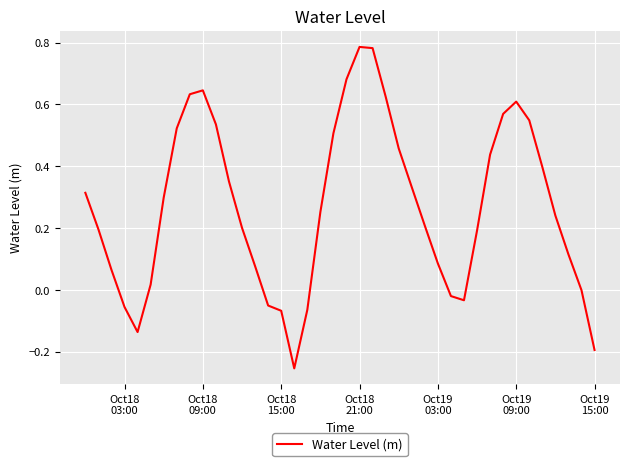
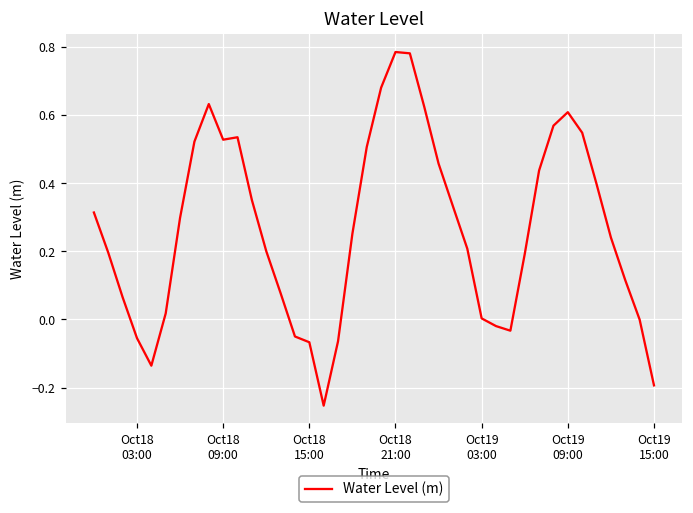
  {
    "Oct18 03:00": -0.05,
-   "Oct18 09:00": 0.65,
+   "Oct18 09:00": 0.53,
    "Oct18 15:00": -0.07,
    "Oct18 21:00": 0.79,
-   "Oct19 03:00": 0.09,
+   "Oct19 03:00": 0.00,
    "Oct19 09:00": 0.61,
    "Oct19 15:00": -0.19
  }
